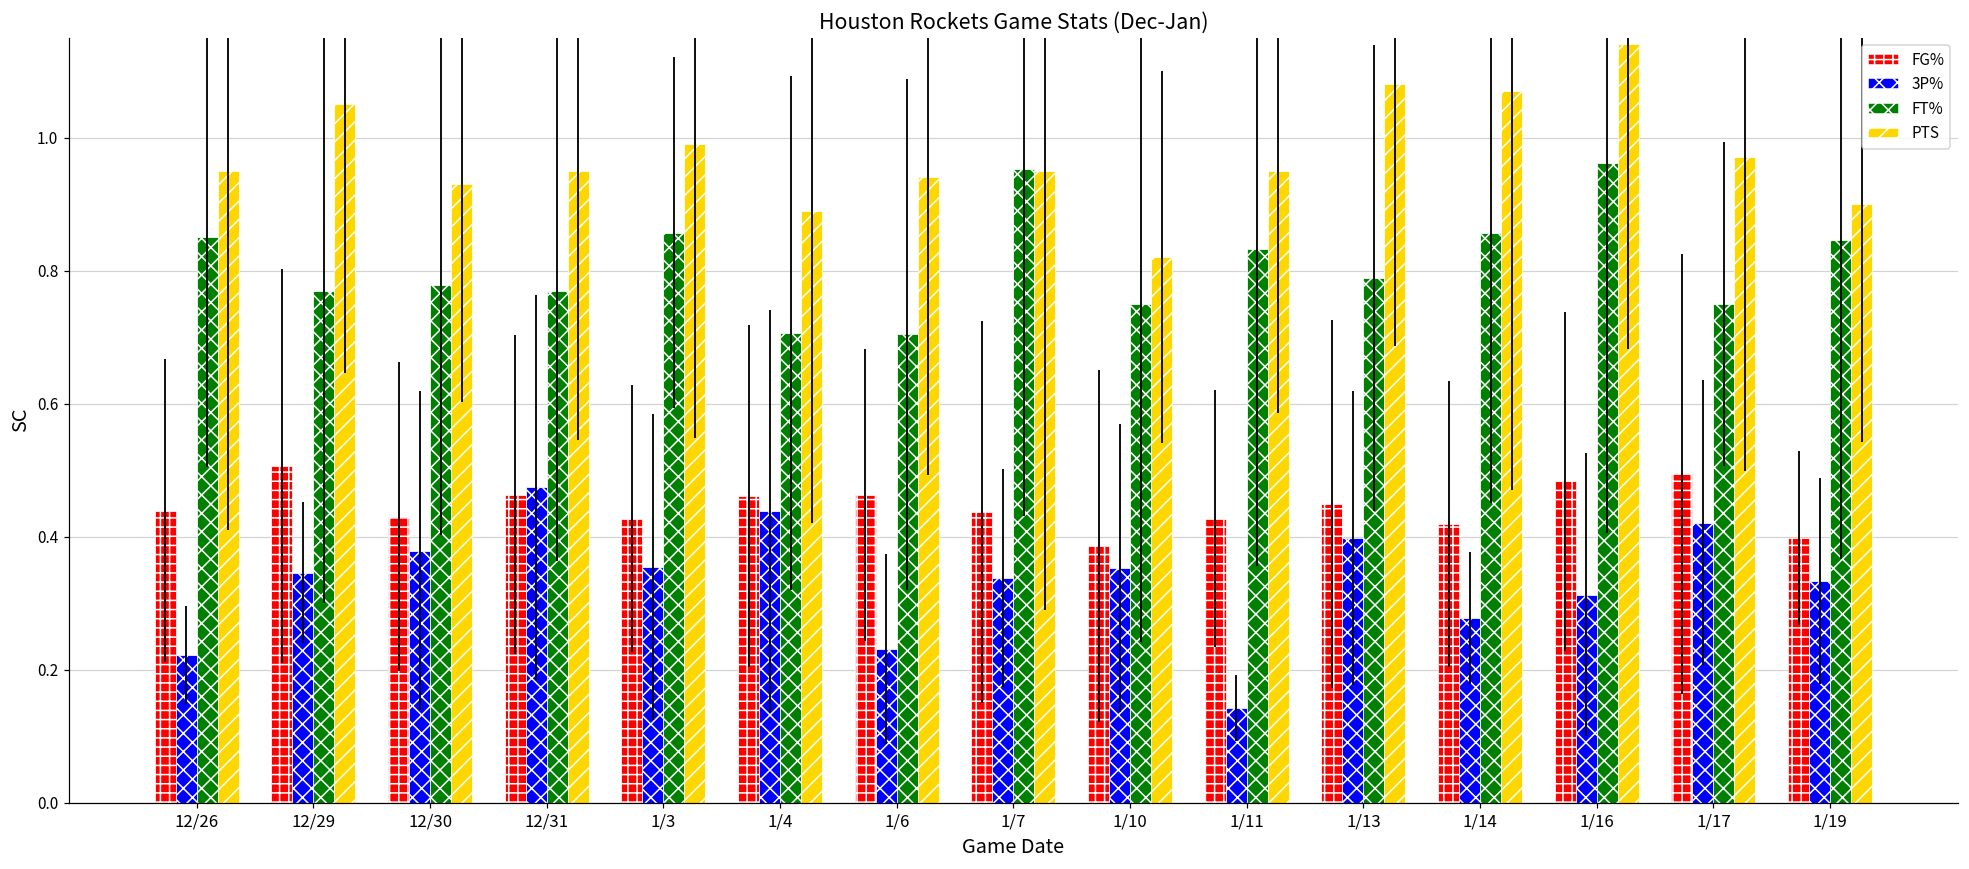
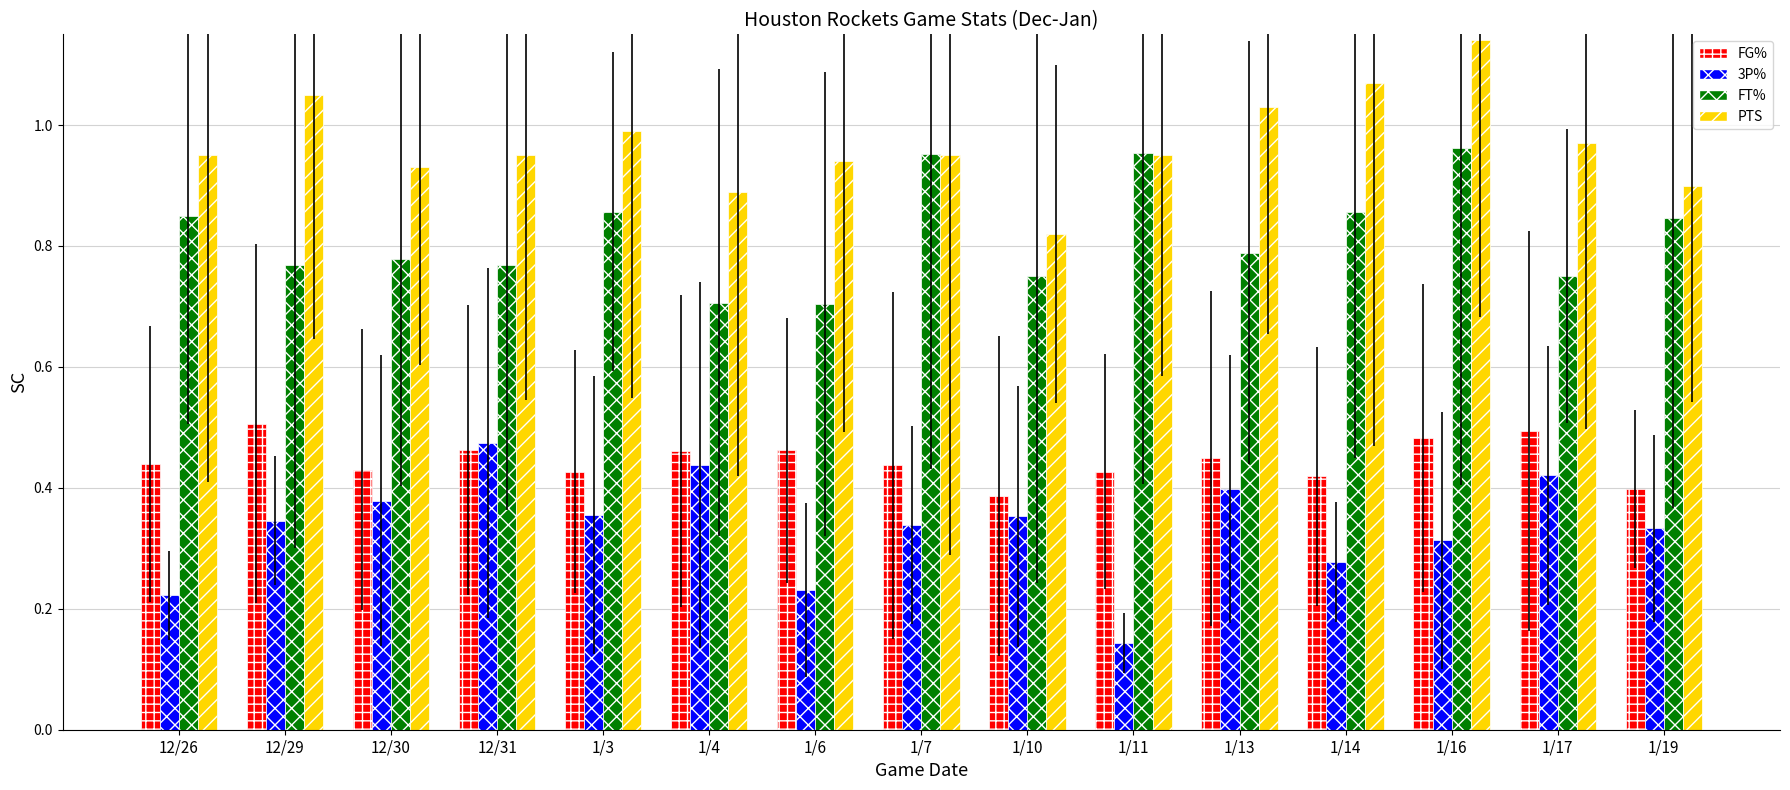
  {
    "FG%": {
      "12/26": 0.44,
      "12/29": 0.51,
      "12/30": 0.43,
      "12/31": 0.46,
      "1/3": 0.43,
      "1/4": 0.46,
      "1/6": 0.46,
      "1/7": 0.44,
      "1/10": 0.39,
      "1/11": 0.43,
      "1/13": 0.45,
      "1/14": 0.42,
      "1/16": 0.48,
      "1/17": 0.49,
      "1/19": 0.40
    },
    "3P%": {
      "12/26": 0.22,
      "12/29": 0.35,
      "12/30": 0.38,
      "12/31": 0.47,
      "1/3": 0.36,
      "1/4": 0.44,
      "1/6": 0.23,
      "1/7": 0.34,
      "1/10": 0.35,
      "1/11": 0.14,
      "1/13": 0.40,
      "1/14": 0.28,
      "1/16": 0.31,
      "1/17": 0.42,
      "1/19": 0.33
    },
    "FT%": {
      "12/26": 0.85,
      "12/29": 0.77,
      "12/30": 0.78,
      "12/31": 0.77,
      "1/3": 0.86,
      "1/4": 0.71,
      "1/6": 0.70,
      "1/7": 0.95,
      "1/10": 0.75,
-     "1/11": 0.83,
+     "1/11": 0.95,
      "1/13": 0.79,
      "1/14": 0.86,
      "1/16": 0.96,
      "1/17": 0.75,
      "1/19": 0.85
    },
    "PTS": {
      "12/26": 0.95,
      "12/29": 1.05,
      "12/30": 0.93,
      "12/31": 0.95,
      "1/3": 0.99,
      "1/4": 0.89,
      "1/6": 0.94,
      "1/7": 0.95,
      "1/10": 0.82,
      "1/11": 0.95,
-     "1/13": 1.08,
+     "1/13": 1.03,
      "1/14": 1.07,
      "1/16": 1.14,
      "1/17": 0.97,
      "1/19": 0.90
    }
  }
